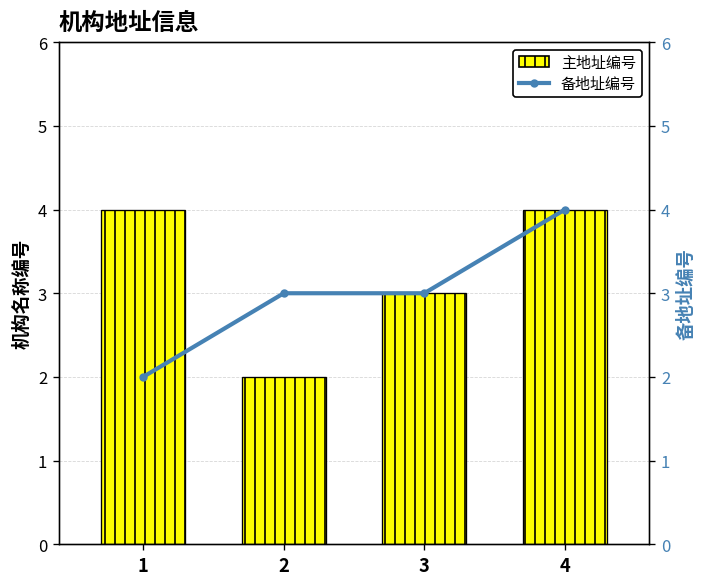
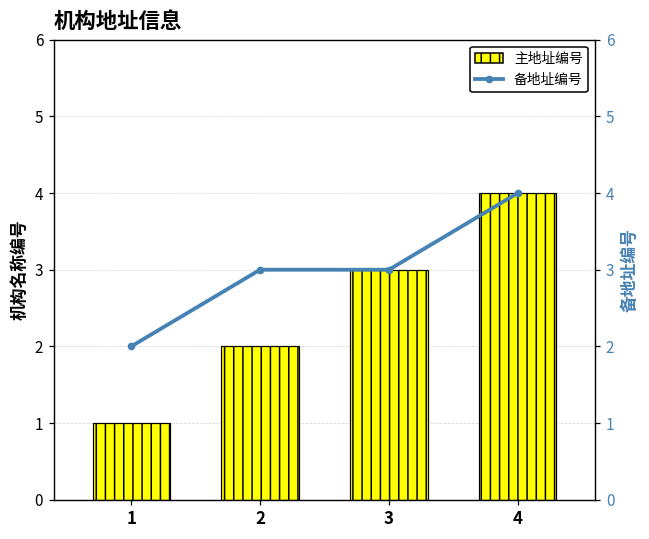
  {
    "主地址编号": {
-     "1": 4,
+     "1": 1,
      "2": 2,
      "3": 3,
      "4": 4
    },
    "备地址编号": {
      "1": 2.0,
      "2": 3.0,
      "3": 3.0,
      "4": 4.0
    }
  }
